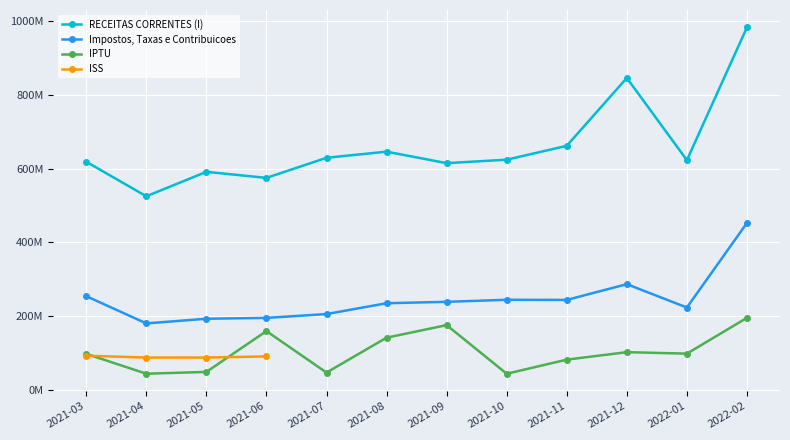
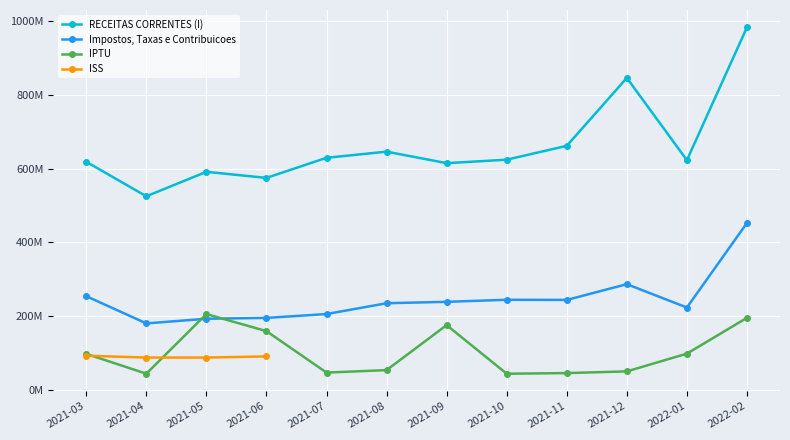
  {
    "IPTU": {
      "2021-04": 40000000,
-     "2021-05": 50000000,
+     "2021-05": 210000000,
      "2021-06": 160000000,
      "2021-07": 50000000,
-     "2021-08": 140000000,
+     "2021-08": 50000000,
      "2021-09": 180000000,
      "2021-10": 40000000,
-     "2021-11": 80000000,
-     "2021-12": 100000000,
+     "2021-11": 50000000,
+     "2021-12": 50000000,
      "2022-01": 100000000,
      "2022-02": 200000000
    },
    "ISS": {
      "2021-04": 90000000,
      "2021-05": 90000000,
      "2021-06": 90000000
    }
  }
